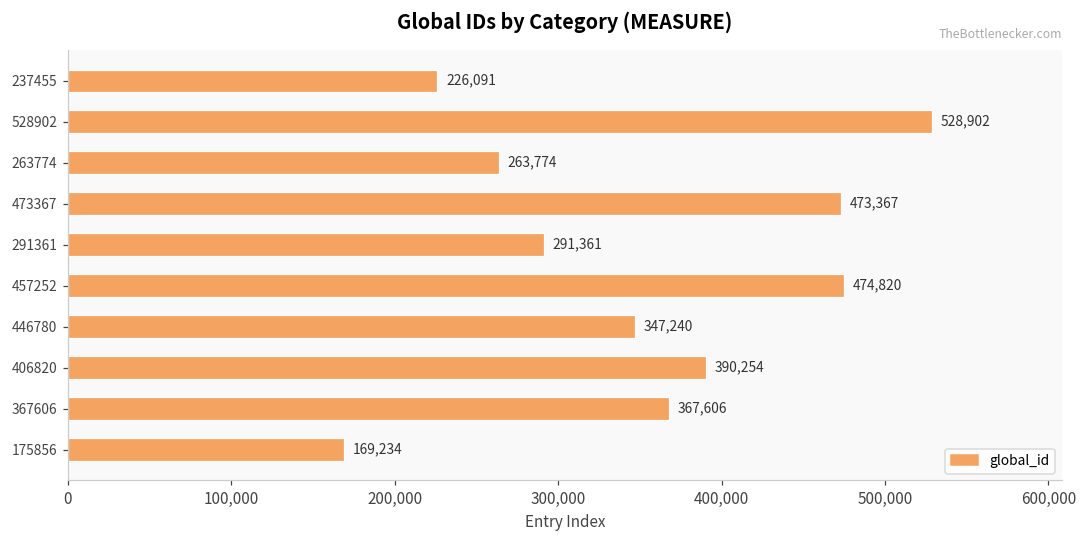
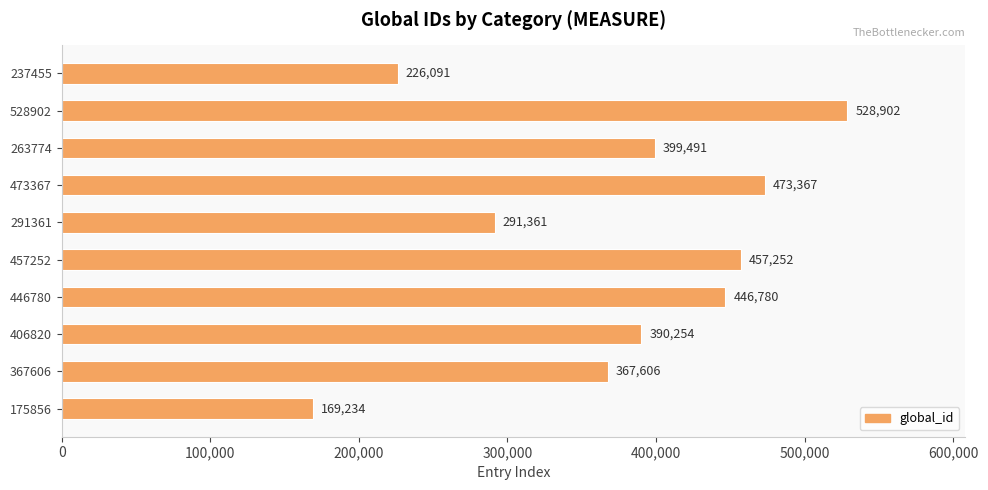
  {
    "237455": "226,091",
    "528902": "528,902",
-   "263774": "263,774",
+   "263774": "399,491",
    "473367": "473,367",
    "291361": "291,361",
-   "457252": "474,820",
-   "446780": "347,240",
+   "457252": "457,252",
+   "446780": "446,780",
    "406820": "390,254",
    "367606": "367,606",
    "175856": "169,234"
  }
